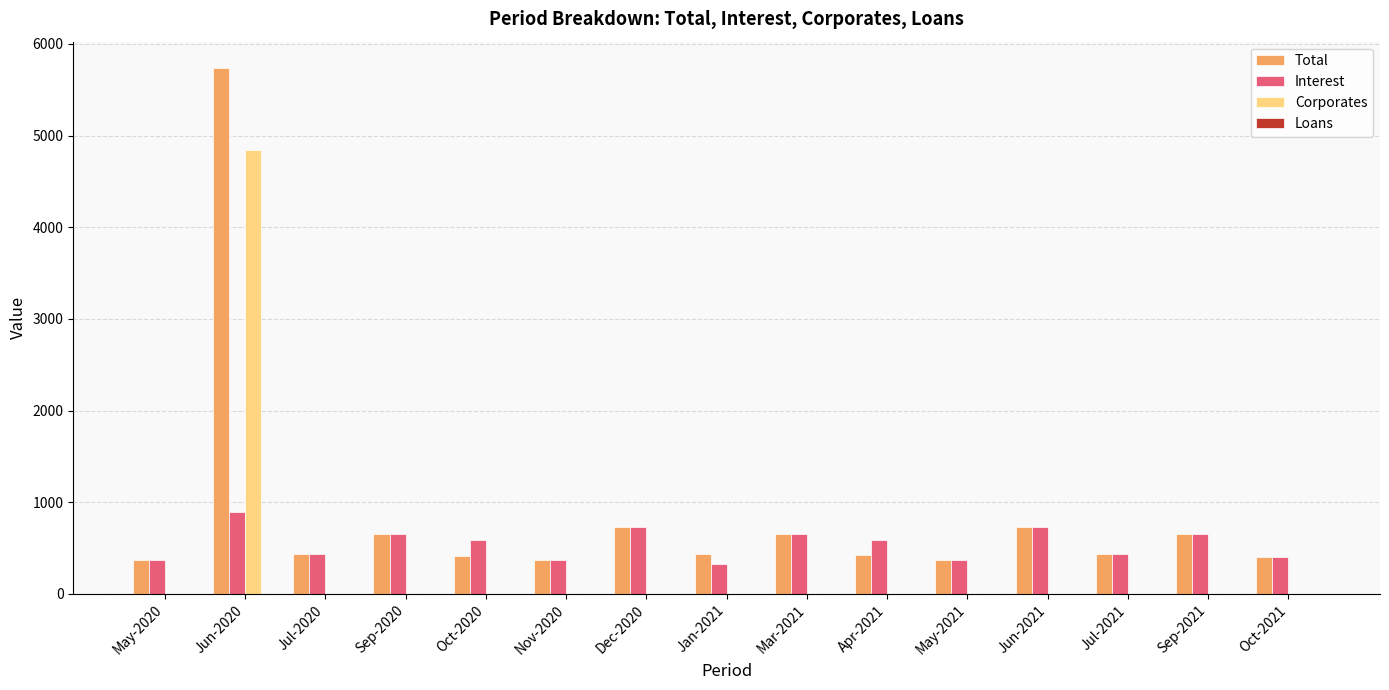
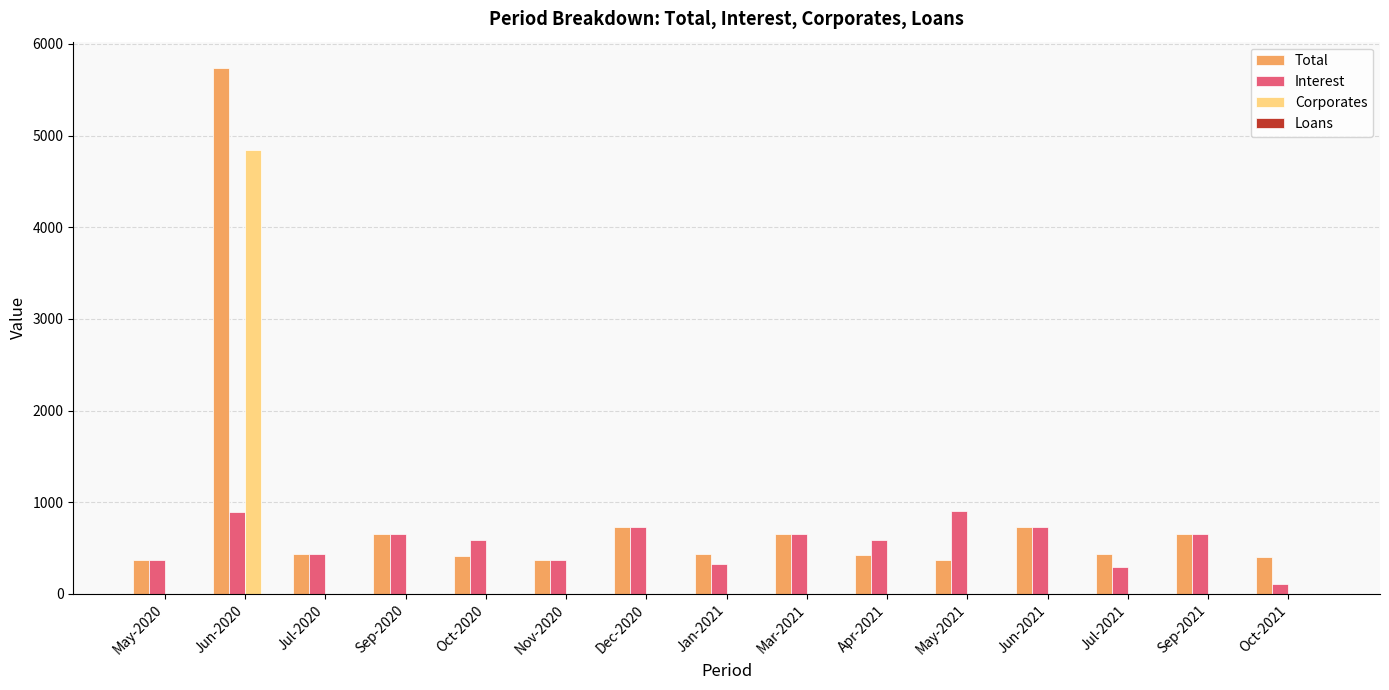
  {
    "Interest": {
      "May-2020": 400,
      "Jun-2020": 900,
      "Jul-2020": 400,
      "Sep-2020": 700,
      "Oct-2020": 600,
      "Nov-2020": 400,
      "Dec-2020": 700,
      "Jan-2021": 300,
      "Mar-2021": 700,
      "Apr-2021": 600,
-     "May-2021": 400,
+     "May-2021": 900,
      "Jun-2021": 700,
-     "Jul-2021": 400,
+     "Jul-2021": 300,
      "Sep-2021": 700,
-     "Oct-2021": 400
+     "Oct-2021": 100
    },
    "Loans": {
      "May-2020": 0,
      "Jun-2020": 0,
      "Jul-2020": 0,
      "Sep-2020": 0,
      "Oct-2020": 0,
      "Nov-2020": 0,
      "Dec-2020": 0,
      "Jan-2021": 0,
      "Mar-2021": 0,
      "Apr-2021": 0,
      "May-2021": 0,
      "Jun-2021": 0,
      "Jul-2021": 0,
      "Sep-2021": 0,
      "Oct-2021": 0
    }
  }
